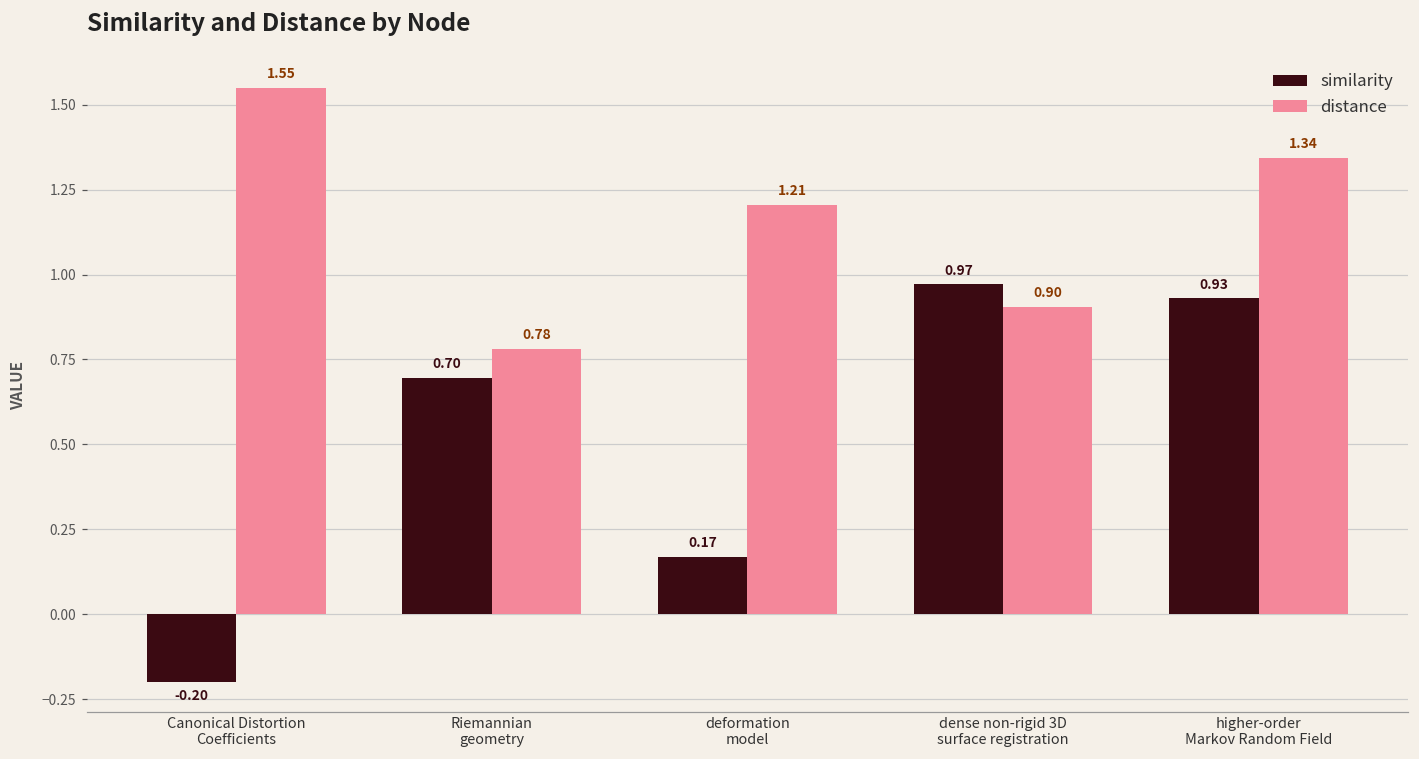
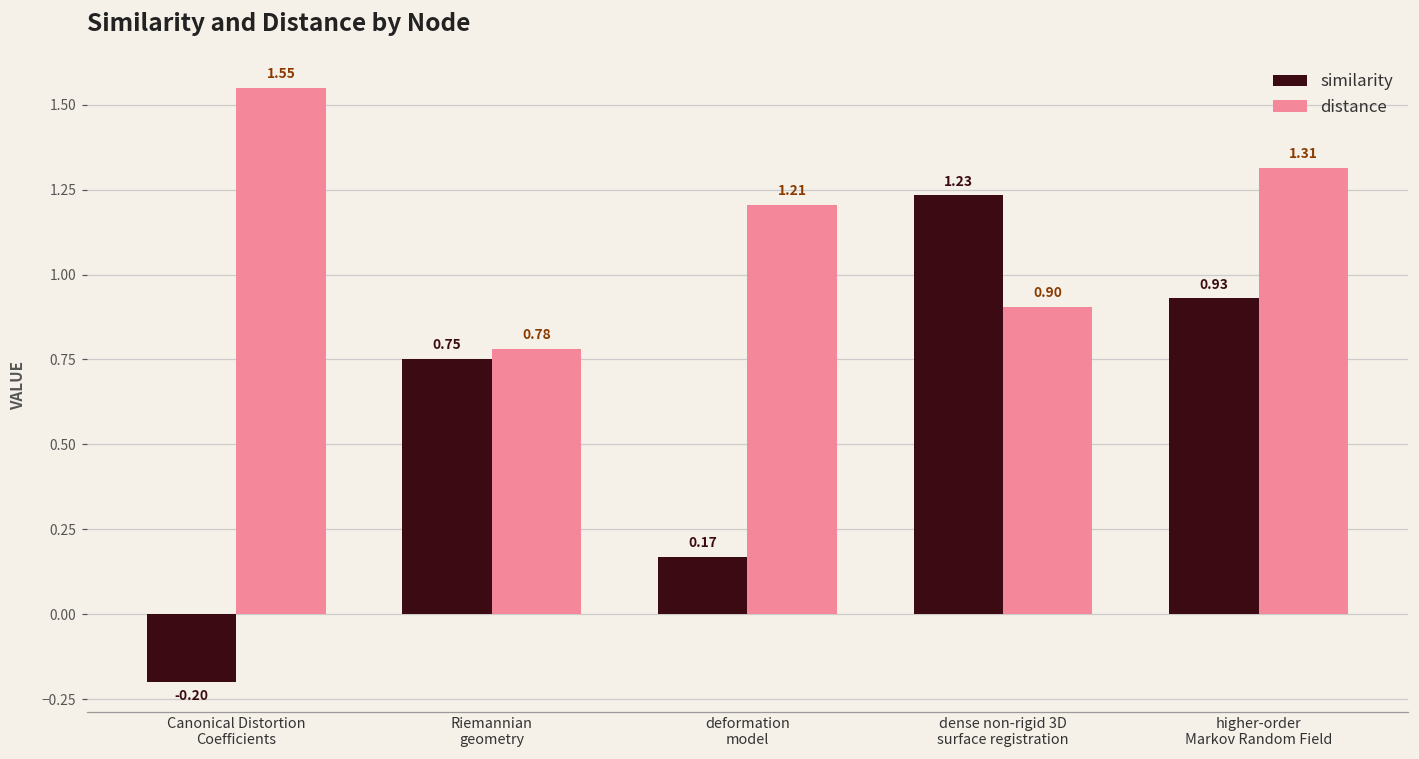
  {
    "similarity": {
      "Canonical Distortion Coefficients": -0.20,
-     "Riemannian geometry": 0.70,
+     "Riemannian geometry": 0.75,
      "deformation model": 0.17,
-     "dense non-rigid 3D surface registration": 0.97,
+     "dense non-rigid 3D surface registration": 1.23,
      "higher-order Markov Random Field": 0.93
    },
    "distance": {
      "Canonical Distortion Coefficients": 1.55,
      "Riemannian geometry": 0.78,
      "deformation model": 1.21,
      "dense non-rigid 3D surface registration": 0.90,
-     "higher-order Markov Random Field": 1.34
+     "higher-order Markov Random Field": 1.31
    }
  }
